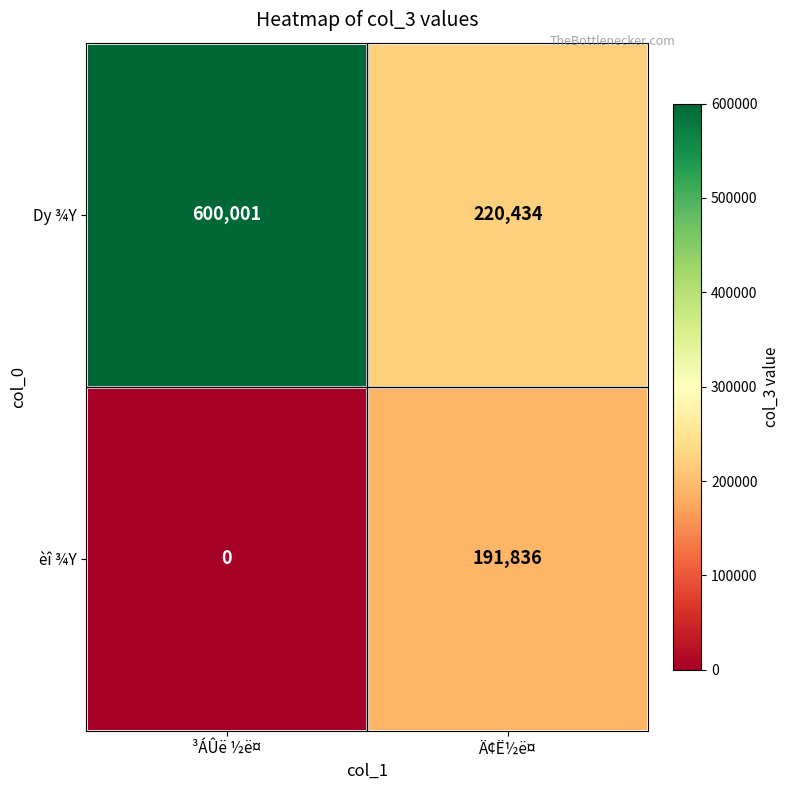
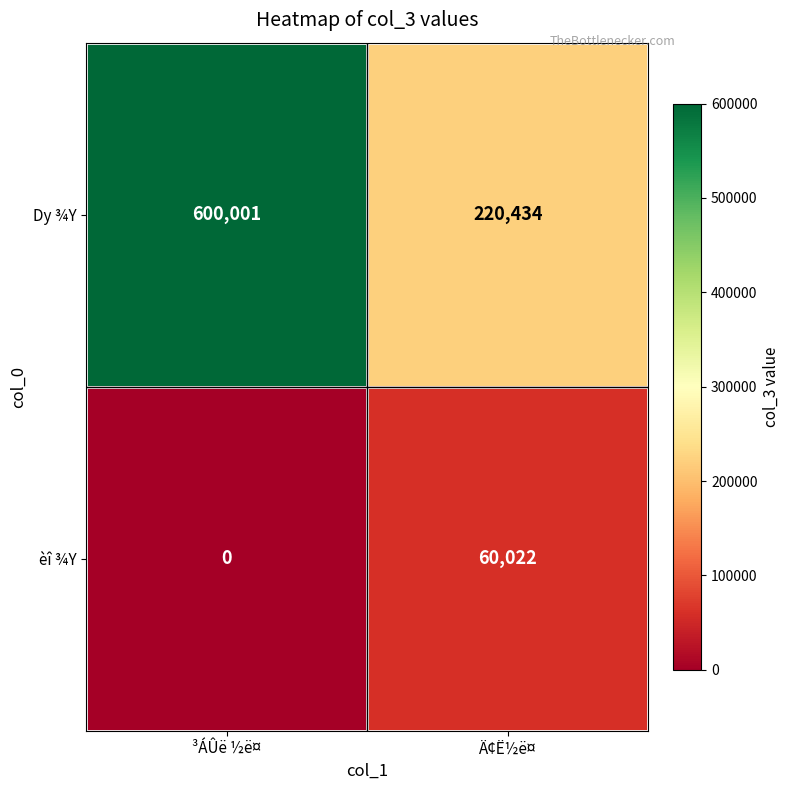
  {
    "Dy ¾Y": {
      "³ÁÛë ½ë¤": "600,001",
      "Ä¢Ë½ë¤": "220,434"
    },
    "èî ¾Y": {
      "³ÁÛë ½ë¤": "0",
-     "Ä¢Ë½ë¤": "191,836"
+     "Ä¢Ë½ë¤": "60,022"
    }
  }
